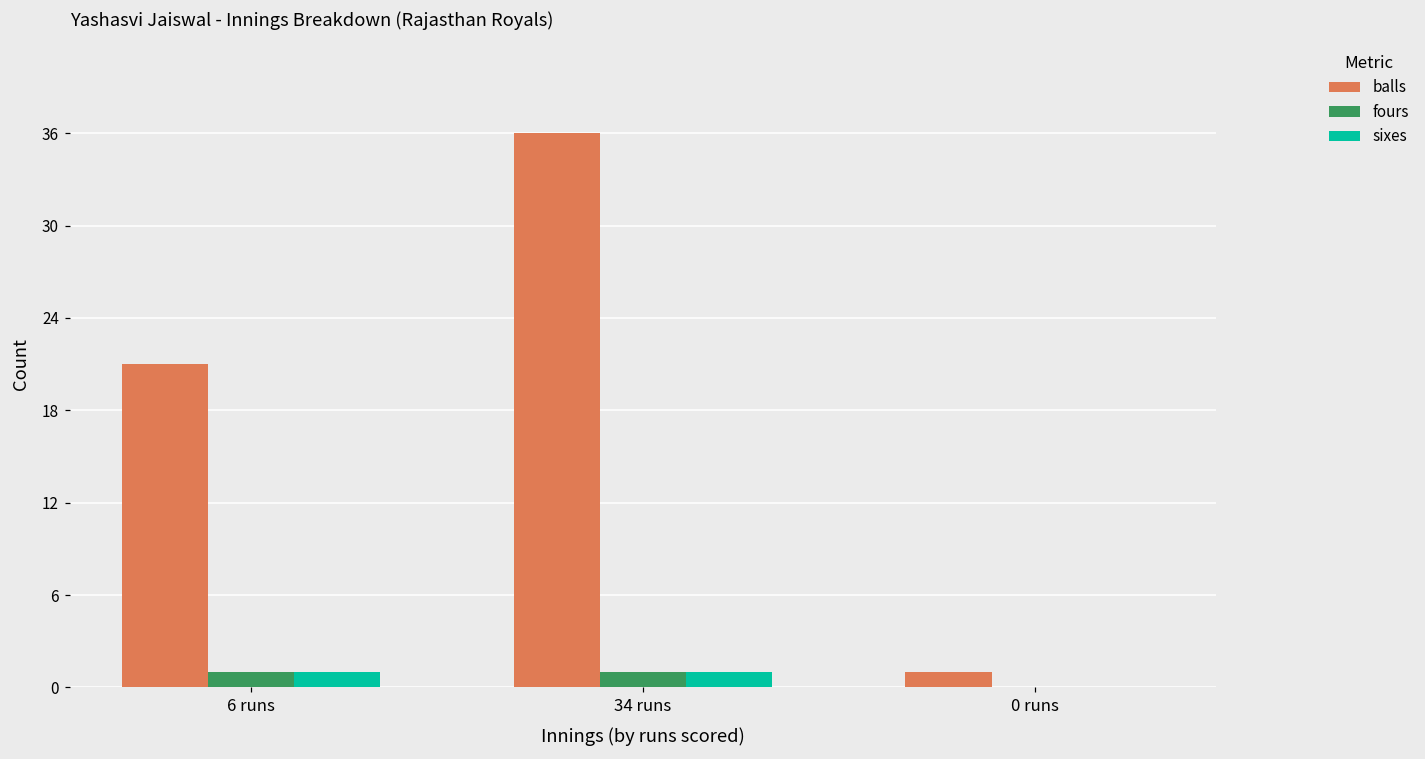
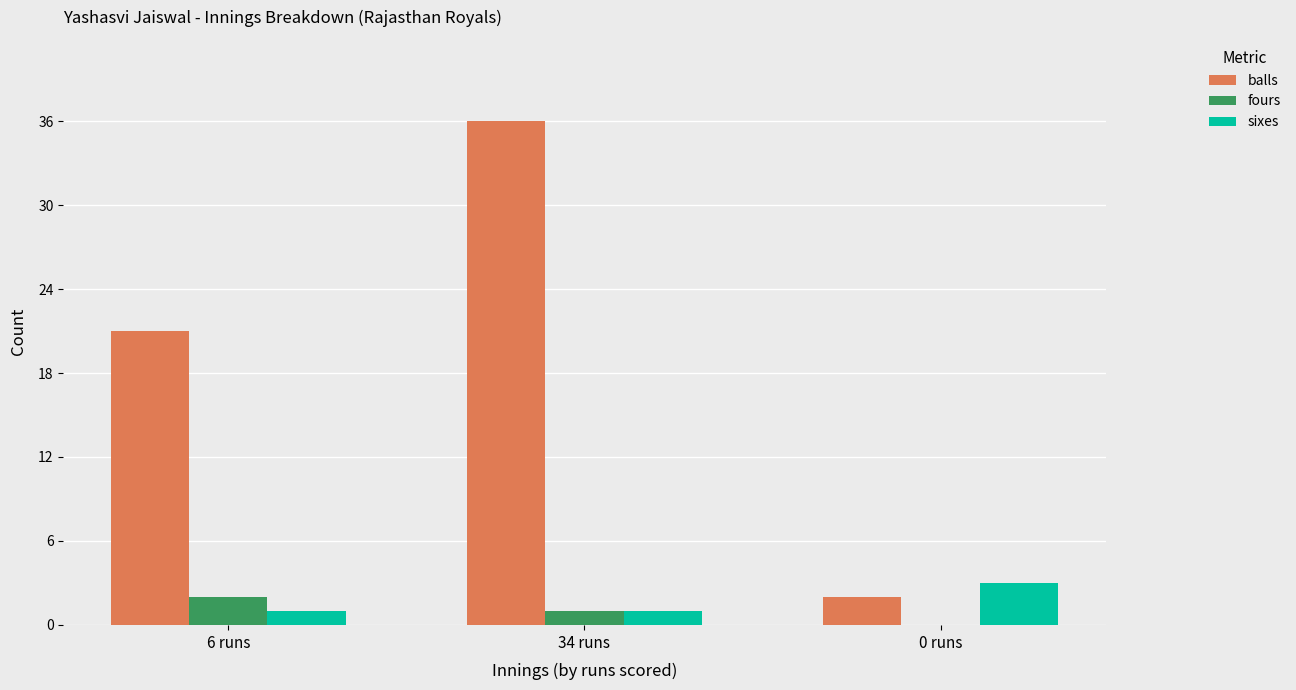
  {
    "balls": {
      "6 runs": 21,
      "34 runs": 36,
-     "0 runs": 1
+     "0 runs": 2
    },
    "fours": {
-     "6 runs": 1,
+     "6 runs": 2,
      "34 runs": 1,
      "0 runs": 0
    },
    "sixes": {
      "6 runs": 1,
      "34 runs": 1,
-     "0 runs": 0
+     "0 runs": 3
    }
  }
